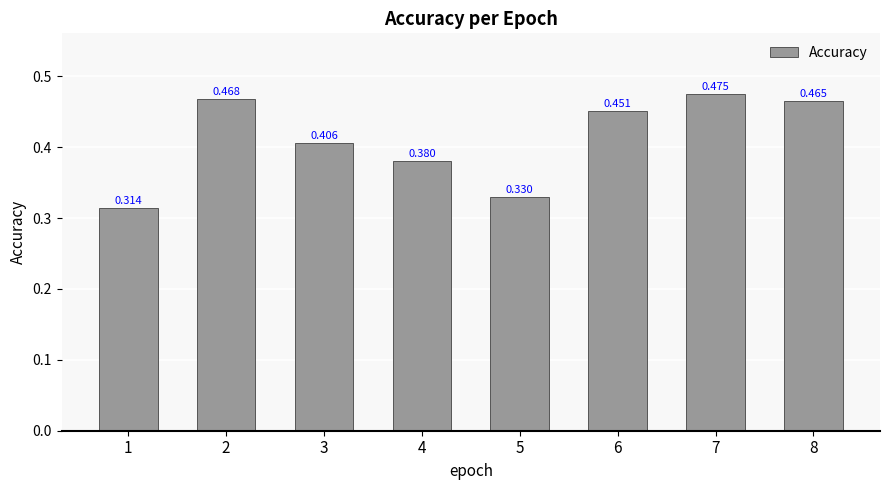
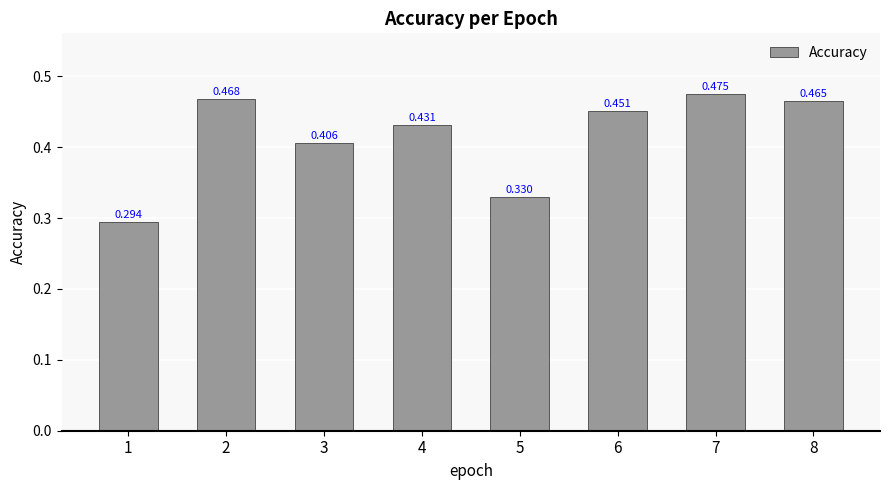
  {
-   "1": 0.314,
+   "1": 0.294,
    "2": 0.468,
    "3": 0.406,
-   "4": 0.380,
+   "4": 0.431,
    "5": 0.330,
    "6": 0.451,
    "7": 0.475,
    "8": 0.465
  }
